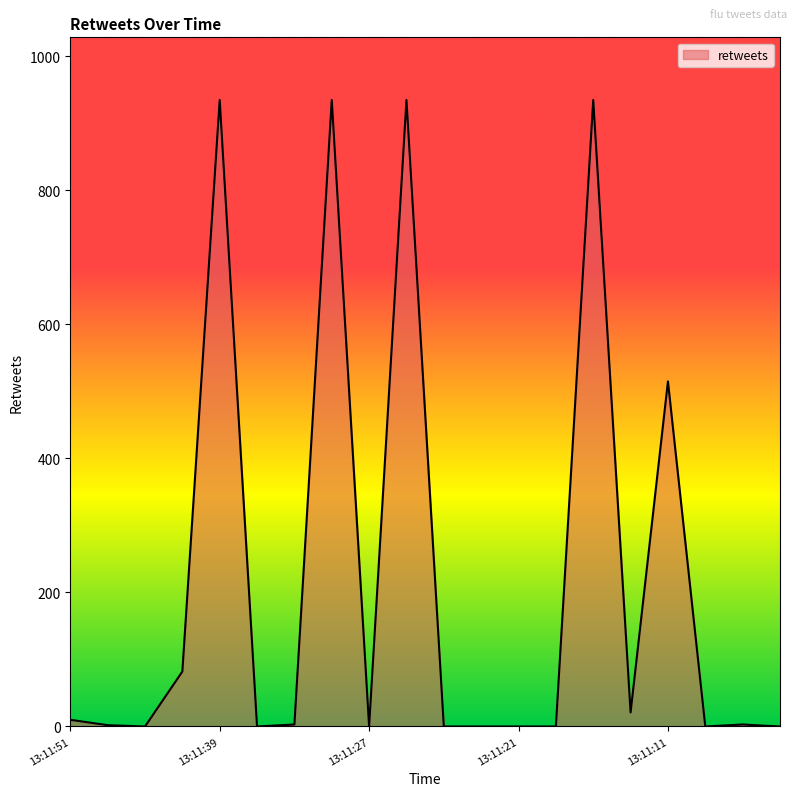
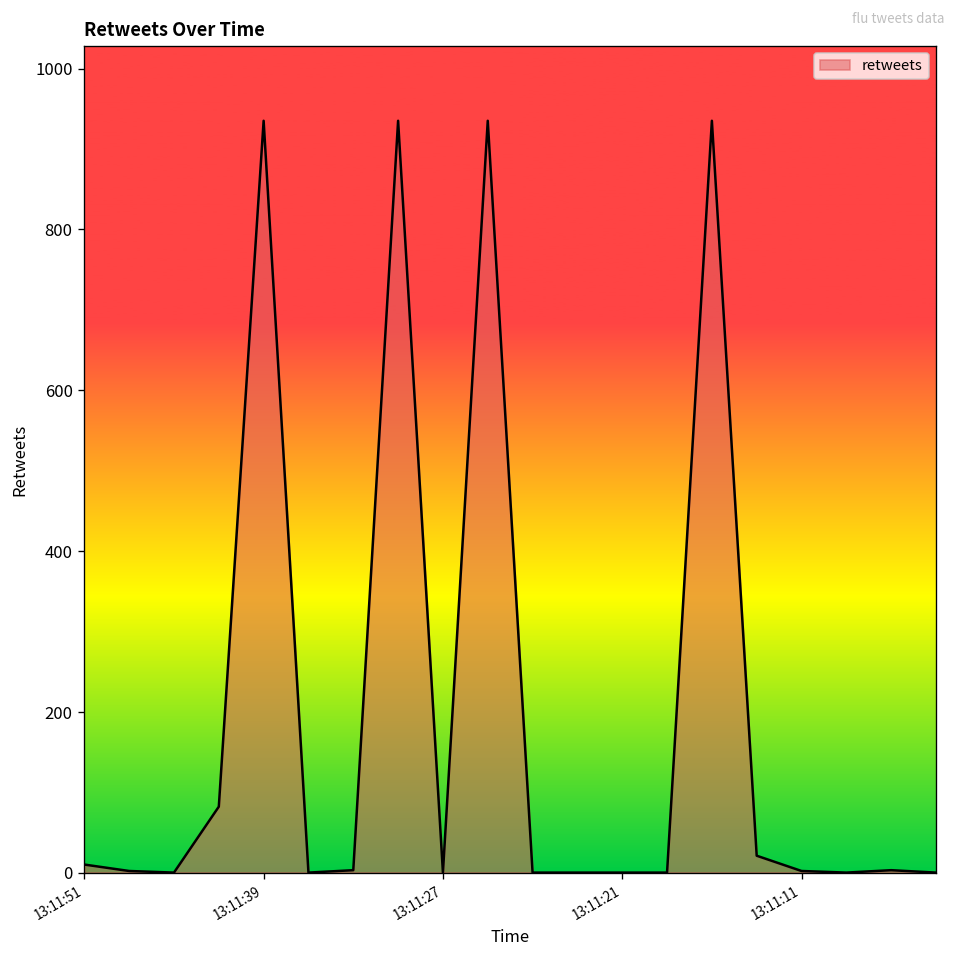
  {
    "13:11:51": 10,
    "13:11:39": 940,
    "13:11:27": 0,
-   "13:11:11": 520
+   "13:11:11": 0
  }
